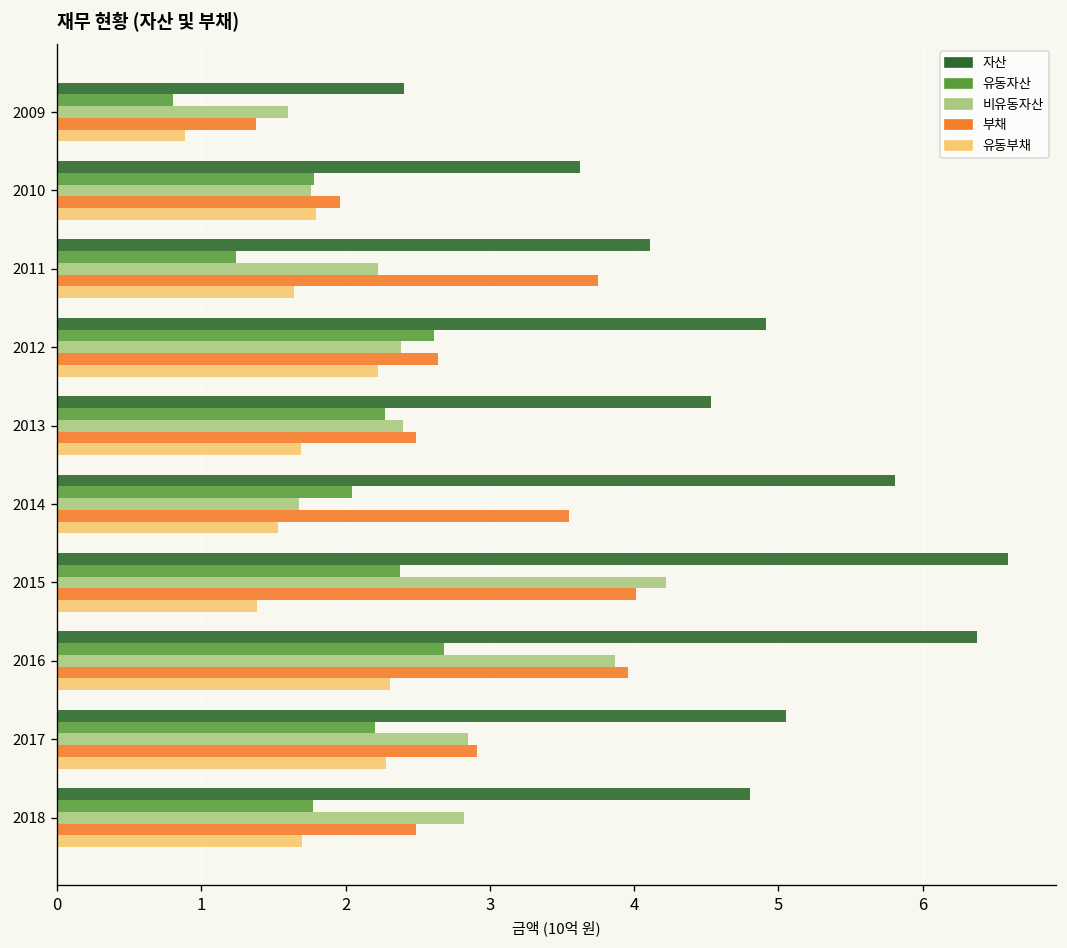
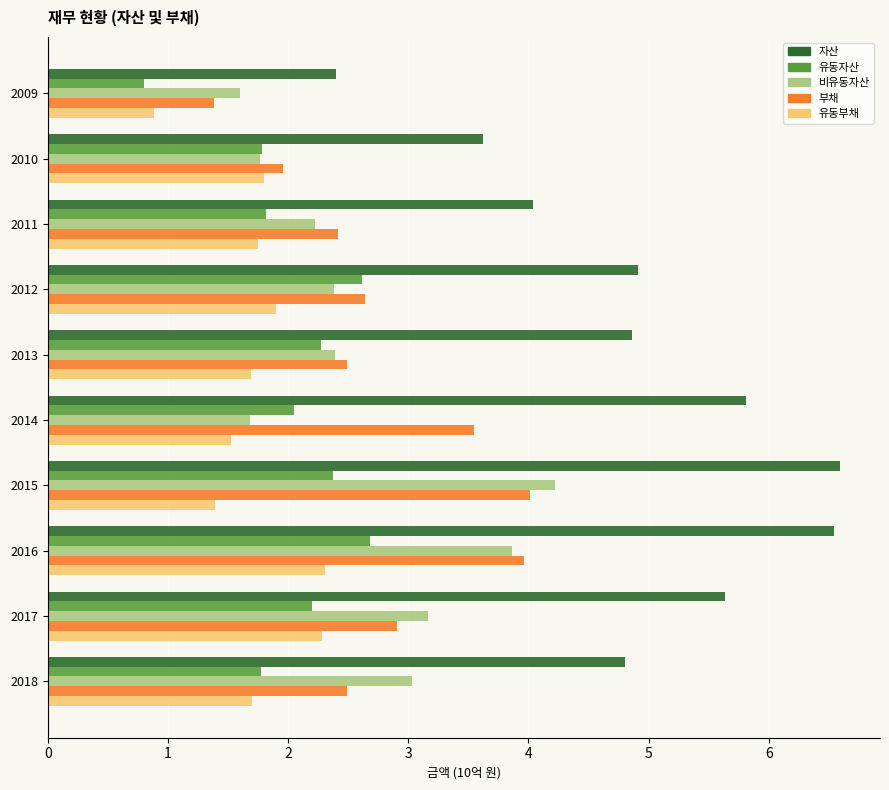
  {
    "자산": {
      "2009": 2.40,
      "2010": 3.63,
-     "2011": 4.11,
+     "2011": 4.03,
      "2012": 4.91,
-     "2013": 4.53,
+     "2013": 4.86,
      "2014": 5.81,
      "2015": 6.60,
-     "2016": 6.38,
-     "2017": 5.05,
+     "2016": 6.55,
+     "2017": 5.63,
      "2018": 4.81
    },
    "유동자산": {
      "2009": 0.80,
      "2010": 1.78,
-     "2011": 1.24,
+     "2011": 1.81,
      "2012": 2.61,
      "2013": 2.27,
      "2014": 2.05,
      "2015": 2.37,
      "2016": 2.68,
      "2017": 2.20,
      "2018": 1.77
    },
    "비유동자산": {
      "2009": 1.60,
      "2010": 1.76,
      "2011": 2.22,
      "2012": 2.38,
      "2013": 2.39,
      "2014": 1.68,
      "2015": 4.22,
      "2016": 3.86,
-     "2017": 2.85,
-     "2018": 2.82
+     "2017": 3.17,
+     "2018": 3.03
    },
    "부채": {
      "2009": 1.38,
      "2010": 1.96,
-     "2011": 3.75,
+     "2011": 2.41,
      "2012": 2.64,
      "2013": 2.49,
      "2014": 3.55,
      "2015": 4.01,
      "2016": 3.96,
      "2017": 2.91,
      "2018": 2.49
    },
    "유동부채": {
      "2009": 0.89,
      "2010": 1.80,
-     "2011": 1.64,
-     "2012": 2.22,
+     "2011": 1.75,
+     "2012": 1.90,
      "2013": 1.69,
      "2014": 1.53,
      "2015": 1.39,
      "2016": 2.31,
      "2017": 2.28,
      "2018": 1.70
    }
  }
